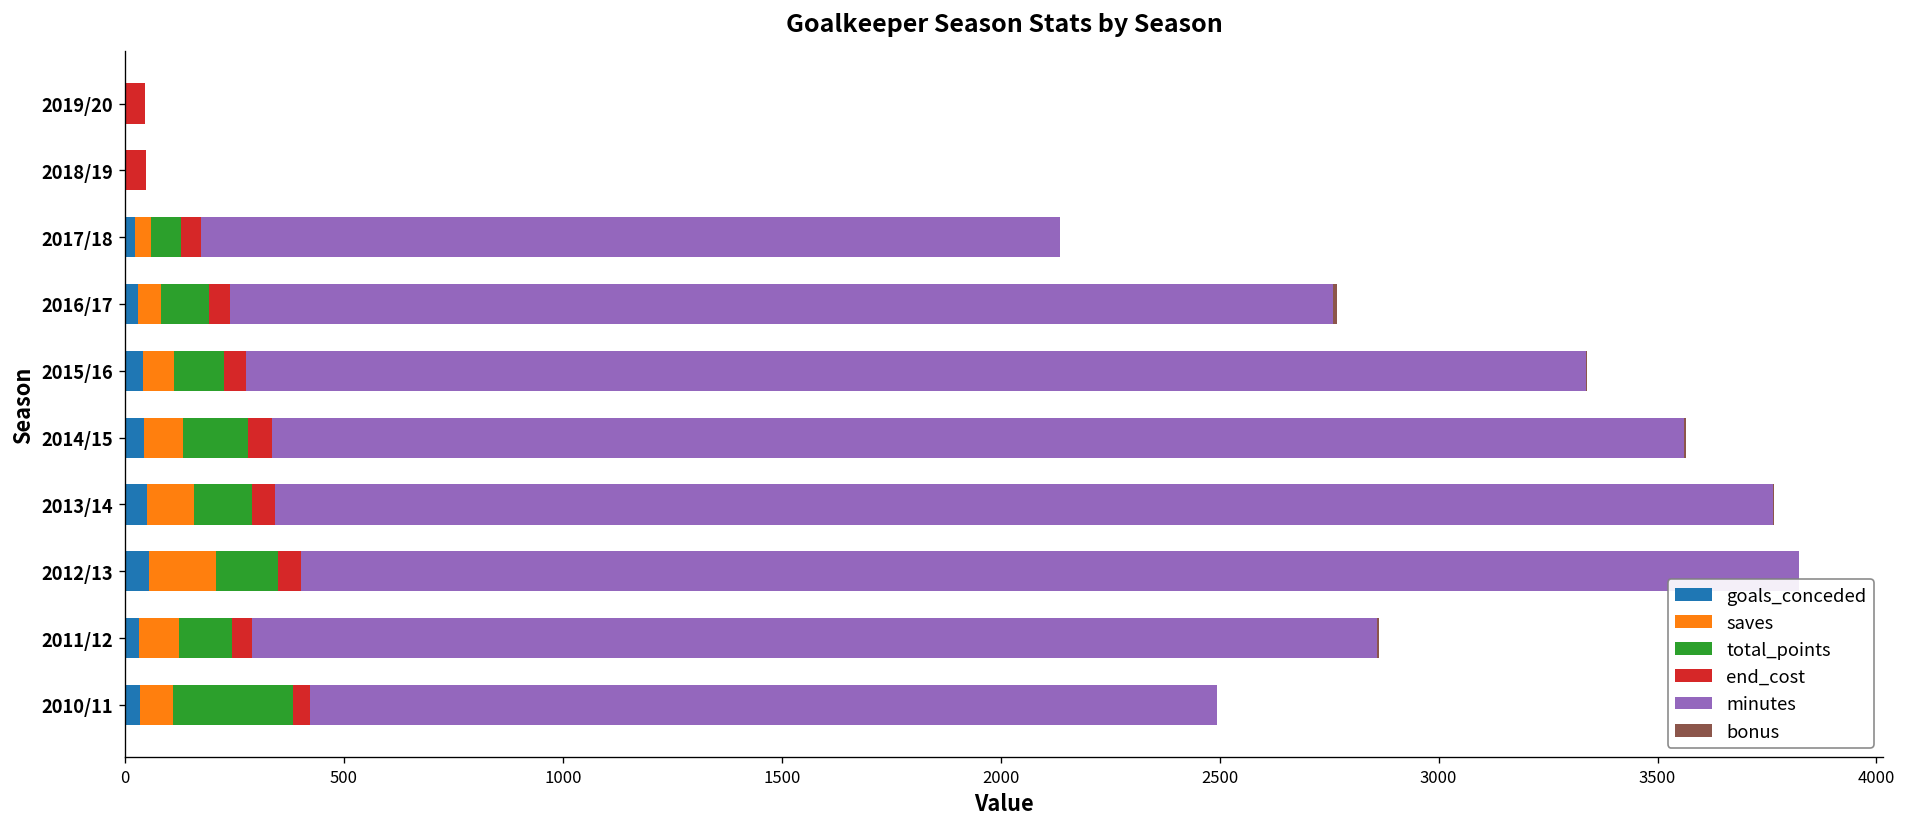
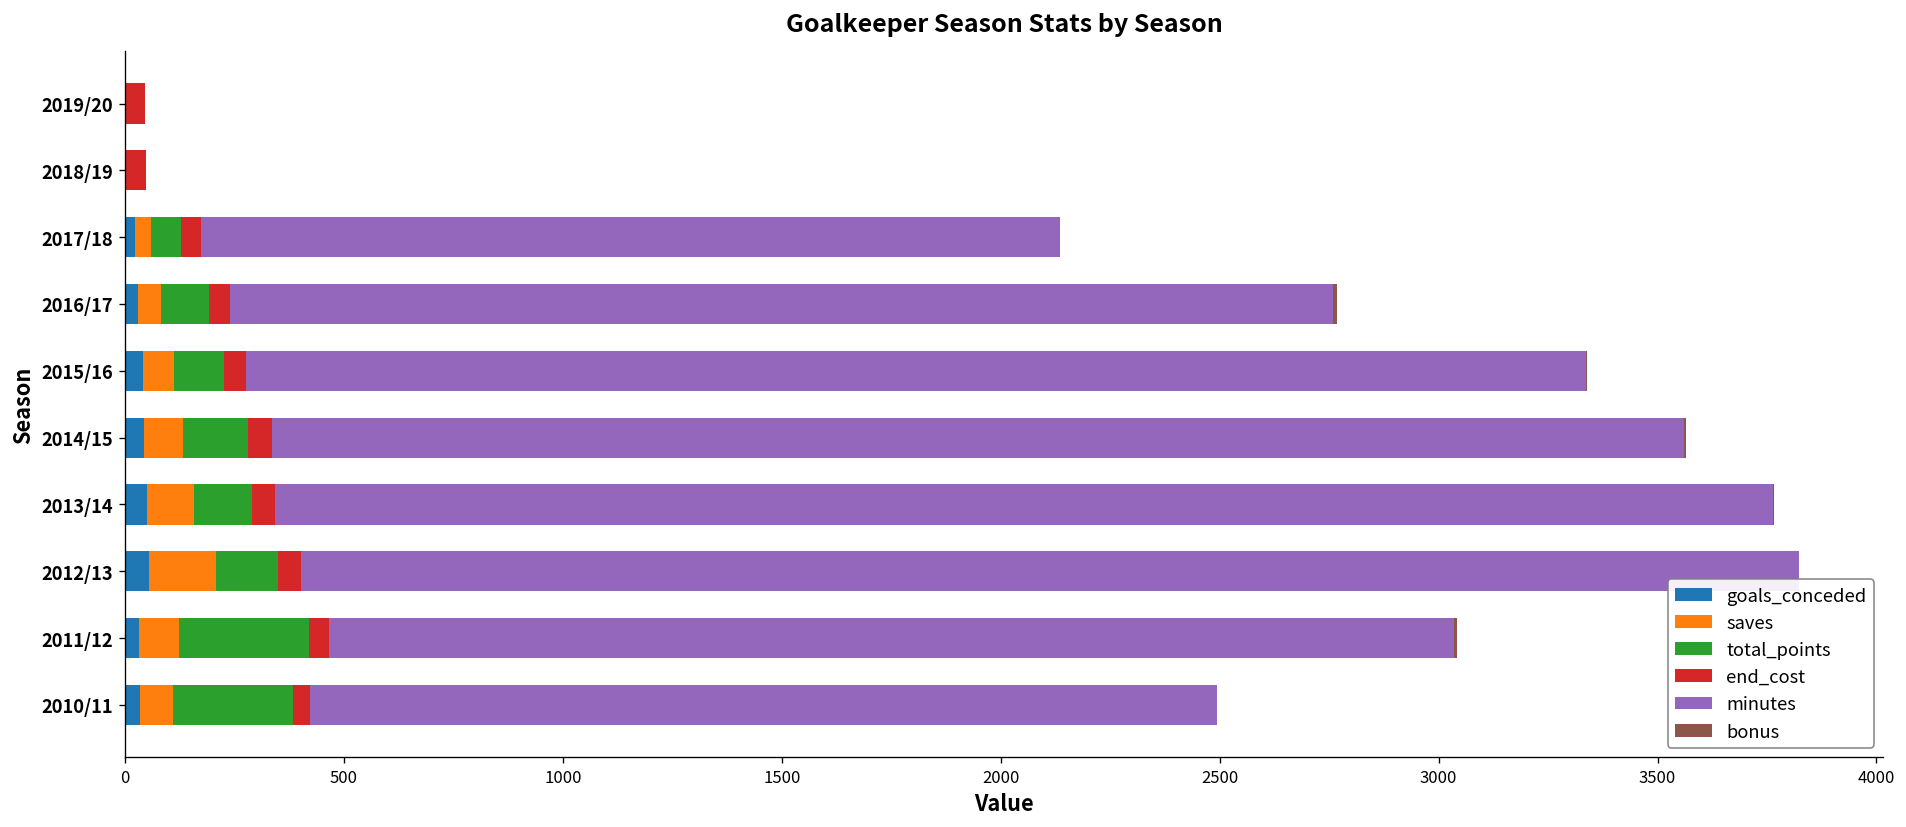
  {
    "goals_conceded": {
      "2019/20": 0,
      "2018/19": 0,
      "2017/18": 20,
      "2016/17": 30,
      "2015/16": 40,
      "2014/15": 40,
      "2013/14": 50,
      "2012/13": 50,
      "2011/12": 30,
      "2010/11": 40
    },
    "saves": {
      "2019/20": 0,
      "2018/19": 0,
      "2017/18": 40,
      "2016/17": 50,
      "2015/16": 70,
      "2014/15": 90,
      "2013/14": 110,
      "2012/13": 160,
      "2011/12": 90,
      "2010/11": 70
    },
    "total_points": {
      "2019/20": 0,
      "2018/19": 0,
      "2017/18": 70,
      "2016/17": 110,
      "2015/16": 120,
      "2014/15": 150,
      "2013/14": 130,
      "2012/13": 140,
-     "2011/12": 120,
+     "2011/12": 300,
      "2010/11": 270
    },
    "end_cost": {
      "2019/20": 50,
      "2018/19": 50,
      "2017/18": 50,
      "2016/17": 50,
      "2015/16": 50,
      "2014/15": 50,
      "2013/14": 50,
      "2012/13": 50,
      "2011/12": 40,
      "2010/11": 40
    },
    "minutes": {
      "2019/20": 0,
      "2018/19": 0,
      "2017/18": 1960,
      "2016/17": 2520,
      "2015/16": 3060,
      "2014/15": 3230,
      "2013/14": 3420,
      "2011/12": 2570,
      "2010/11": 2070
    },
    "bonus": {
      "2019/20": 0,
      "2018/19": 0,
      "2017/18": 0,
      "2016/17": 10
    }
  }
